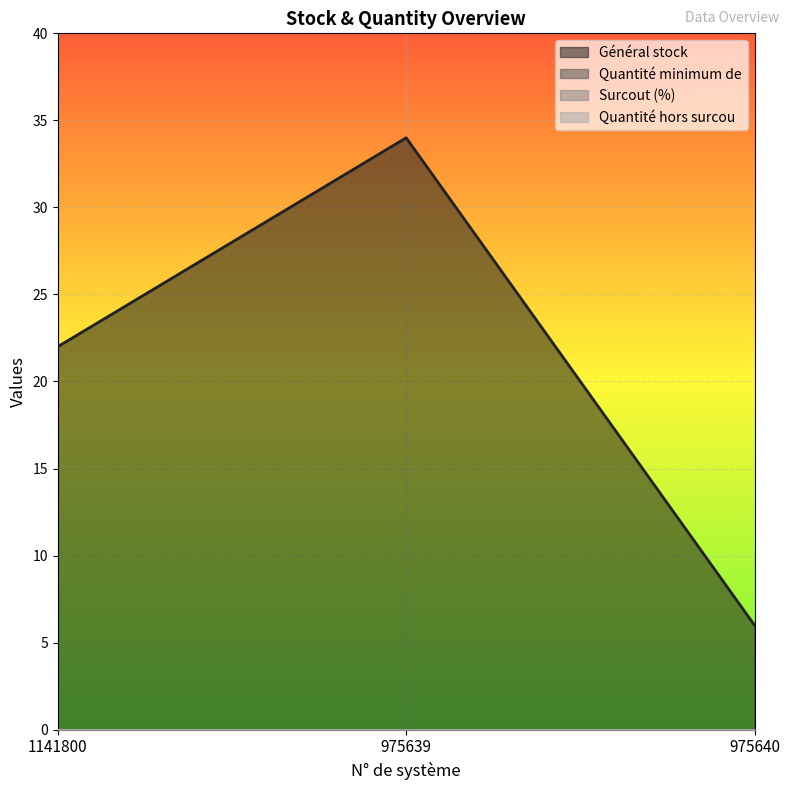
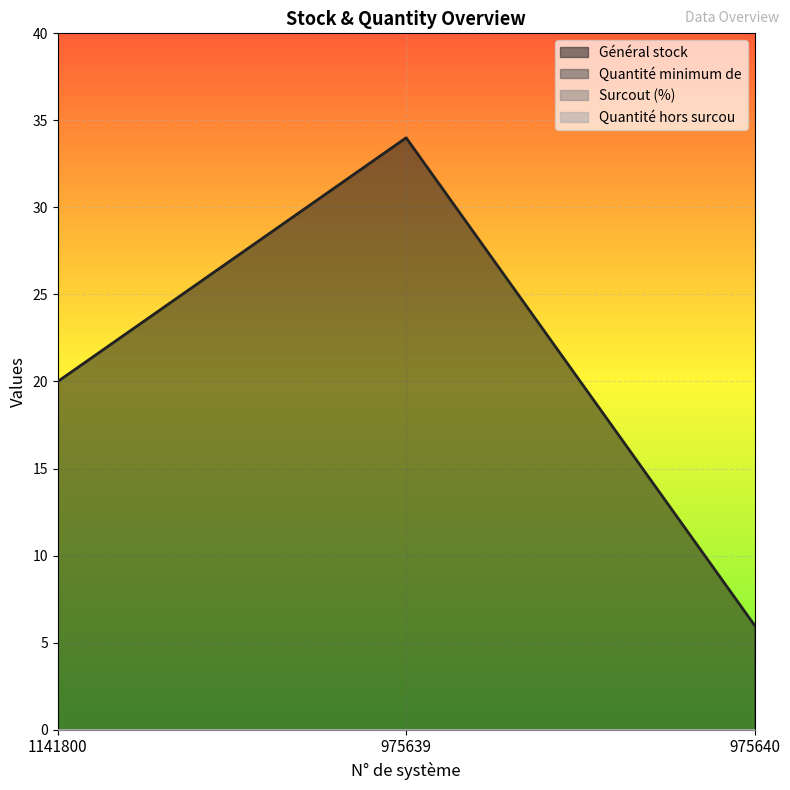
  {
    "Général stock": {
-     "1141800": 22,
+     "1141800": 20,
      "975639": 34,
      "975640": 6
    },
    "Quantité hors surcou": {
      "1141800": 0,
      "975639": 0,
      "975640": 0
    }
  }
